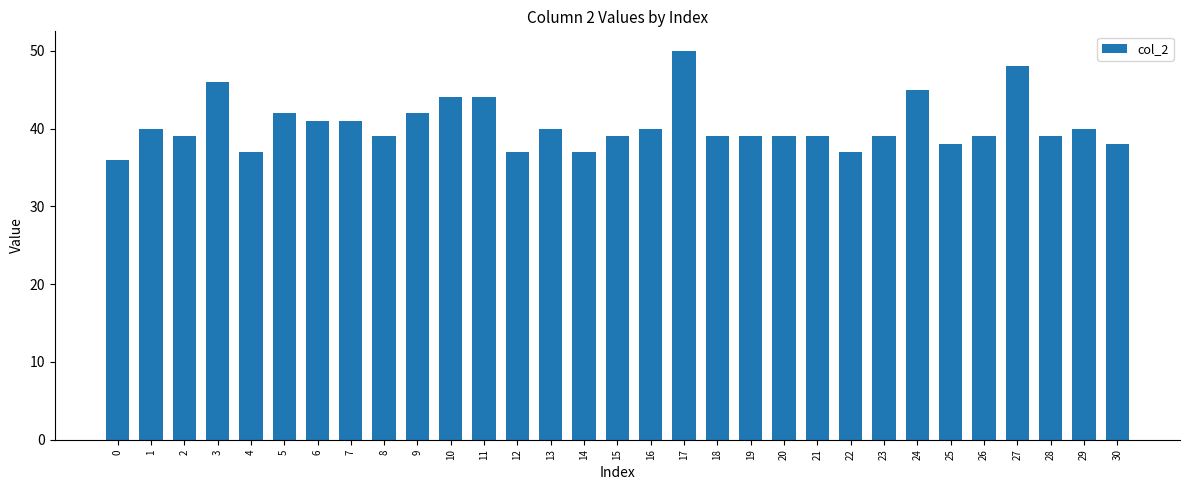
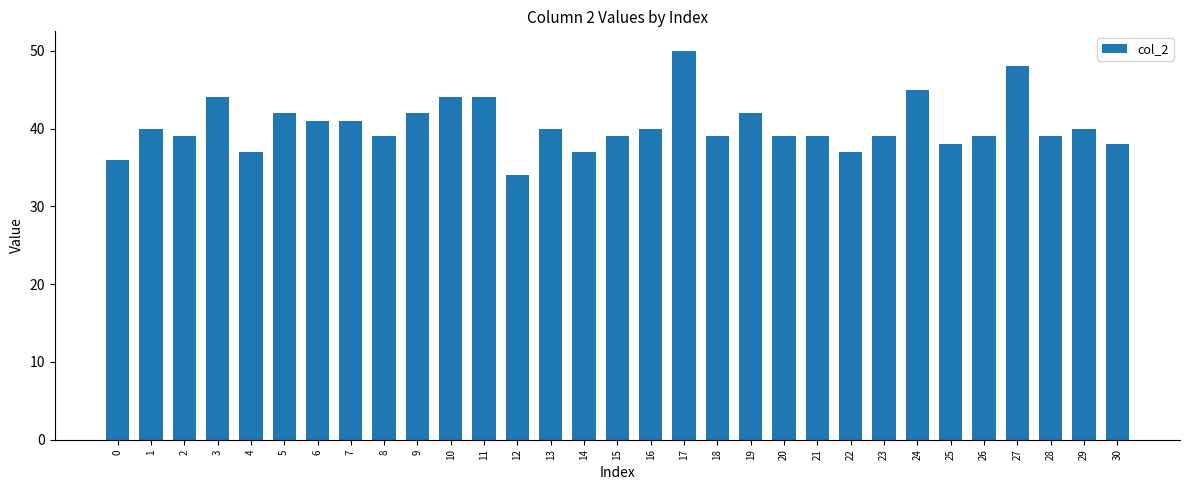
  {
    "0": 36,
    "1": 40,
    "2": 39,
-   "3": 46,
+   "3": 44,
    "4": 37,
    "5": 42,
    "6": 41,
    "7": 41,
    "8": 39,
    "9": 42,
    "10": 44,
    "11": 44,
-   "12": 37,
+   "12": 34,
    "13": 40,
    "14": 37,
    "15": 39,
    "16": 40,
    "17": 50,
    "18": 39,
-   "19": 39,
+   "19": 42,
    "20": 39,
    "21": 39,
    "22": 37,
    "23": 39,
    "24": 45,
    "25": 38,
    "26": 39,
    "27": 48,
    "28": 39,
    "29": 40,
    "30": 38
  }
